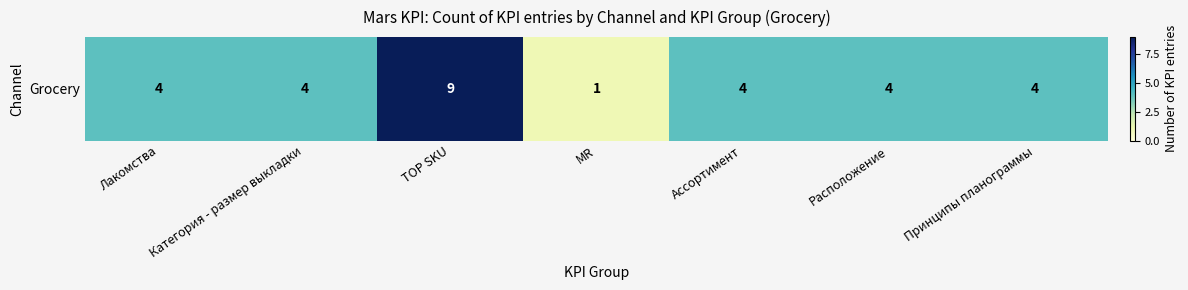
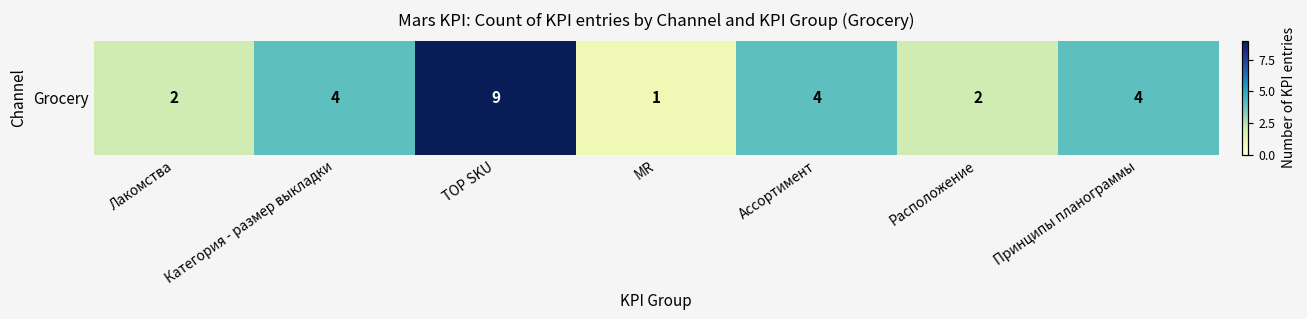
  {
    "Grocery": {
-     "Лакомства": 4,
+     "Лакомства": 2,
      "Категория - размер выкладки": 4,
      "TOP SKU": 9,
      "MR": 1,
      "Ассортимент": 4,
-     "Расположение": 4,
+     "Расположение": 2,
      "Принципы планограммы": 4
    }
  }
